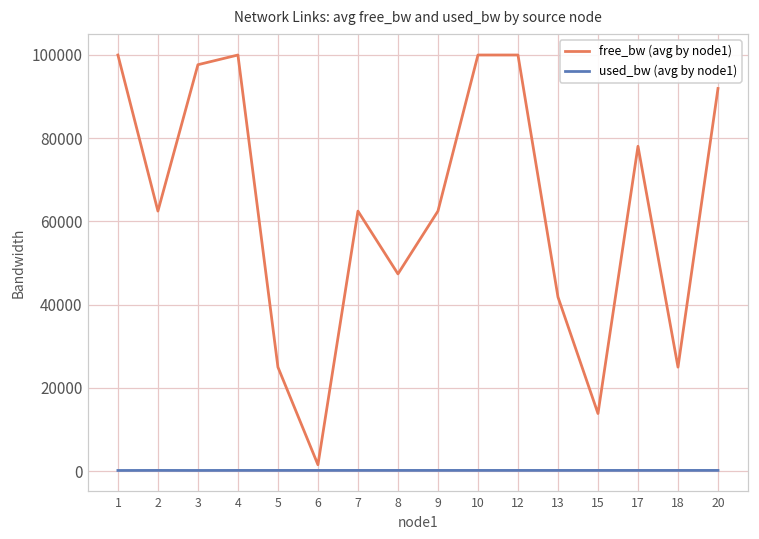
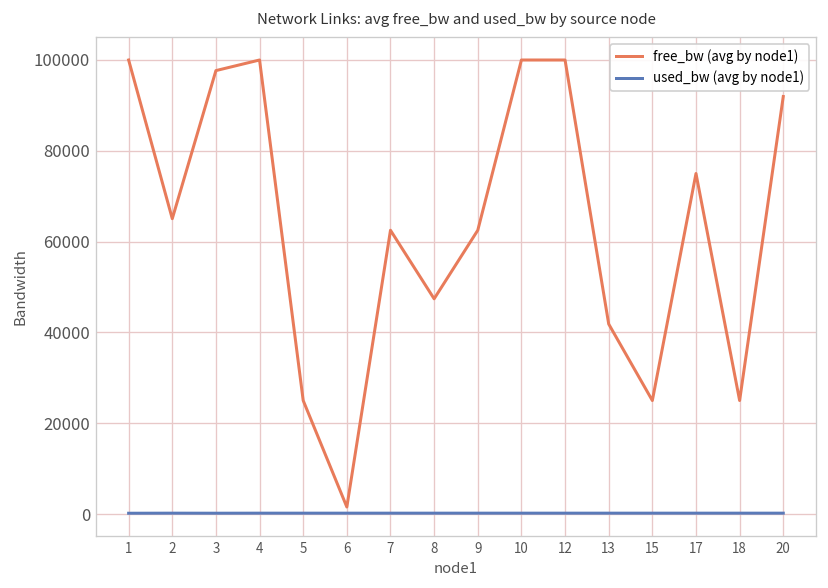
  {
    "free_bw (avg by node1)": {
      "1": 100000,
-     "2": 62000,
+     "2": 65000,
      "3": 98000,
      "4": 100000,
      "5": 25000,
      "6": 2000,
      "7": 62000,
      "8": 47000,
      "9": 62000,
      "10": 100000,
      "12": 100000,
      "13": 42000,
-     "15": 14000,
-     "17": 78000,
+     "15": 25000,
+     "17": 75000,
      "18": 25000,
      "20": 92000
    },
    "used_bw (avg by node1)": {
      "1": 0,
      "2": 0,
      "3": 0,
      "4": 0,
      "5": 0,
      "6": 0,
      "7": 0,
      "8": 0,
      "9": 0,
      "10": 0,
      "12": 0,
      "13": 0,
      "15": 0,
      "17": 0,
      "18": 0,
      "20": 0
    }
  }
